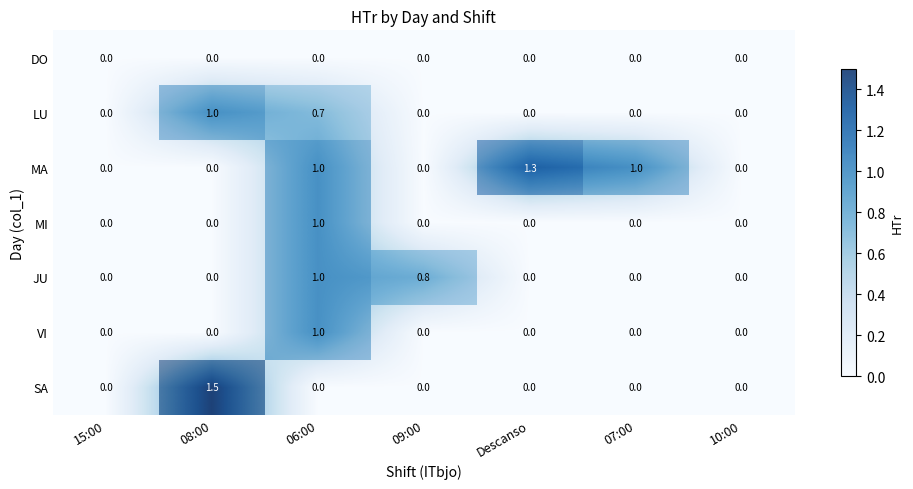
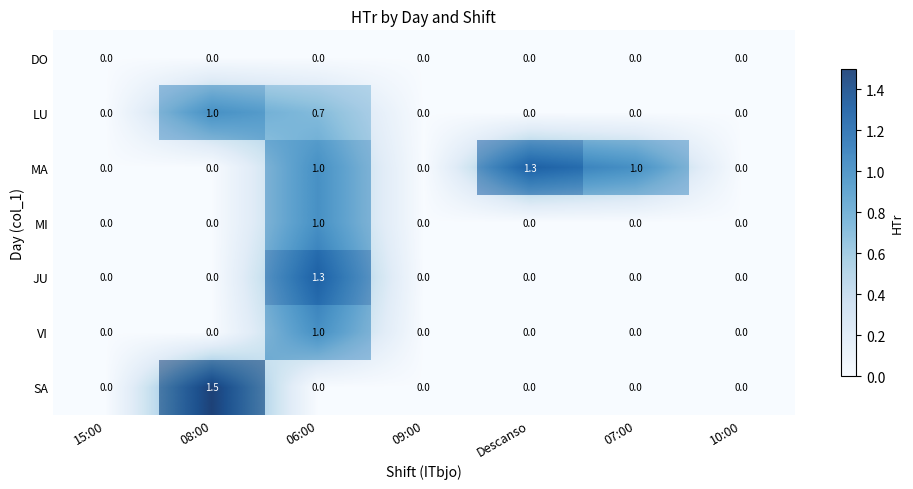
  {
    "DO": {
      "15:00": 0.0,
      "08:00": 0.0,
      "06:00": 0.0,
      "09:00": 0.0,
      "Descanso": 0.0,
      "07:00": 0.0,
      "10:00": 0.0
    },
    "LU": {
      "15:00": 0.0,
      "08:00": 1.0,
      "06:00": 0.7,
      "09:00": 0.0,
      "Descanso": 0.0,
      "07:00": 0.0,
      "10:00": 0.0
    },
    "MA": {
      "15:00": 0.0,
      "08:00": 0.0,
      "06:00": 1.0,
      "09:00": 0.0,
      "Descanso": 1.3,
      "07:00": 1.0,
      "10:00": 0.0
    },
    "MI": {
      "15:00": 0.0,
      "08:00": 0.0,
      "06:00": 1.0,
      "09:00": 0.0,
      "Descanso": 0.0,
      "07:00": 0.0,
      "10:00": 0.0
    },
    "JU": {
      "15:00": 0.0,
      "08:00": 0.0,
-     "06:00": 1.0,
-     "09:00": 0.8,
+     "06:00": 1.3,
+     "09:00": 0.0,
      "Descanso": 0.0,
      "07:00": 0.0,
      "10:00": 0.0
    },
    "VI": {
      "15:00": 0.0,
      "08:00": 0.0,
      "06:00": 1.0,
      "09:00": 0.0,
      "Descanso": 0.0,
      "07:00": 0.0,
      "10:00": 0.0
    },
    "SA": {
      "15:00": 0.0,
      "08:00": 1.5,
      "06:00": 0.0,
      "09:00": 0.0,
      "Descanso": 0.0,
      "07:00": 0.0,
      "10:00": 0.0
    }
  }
